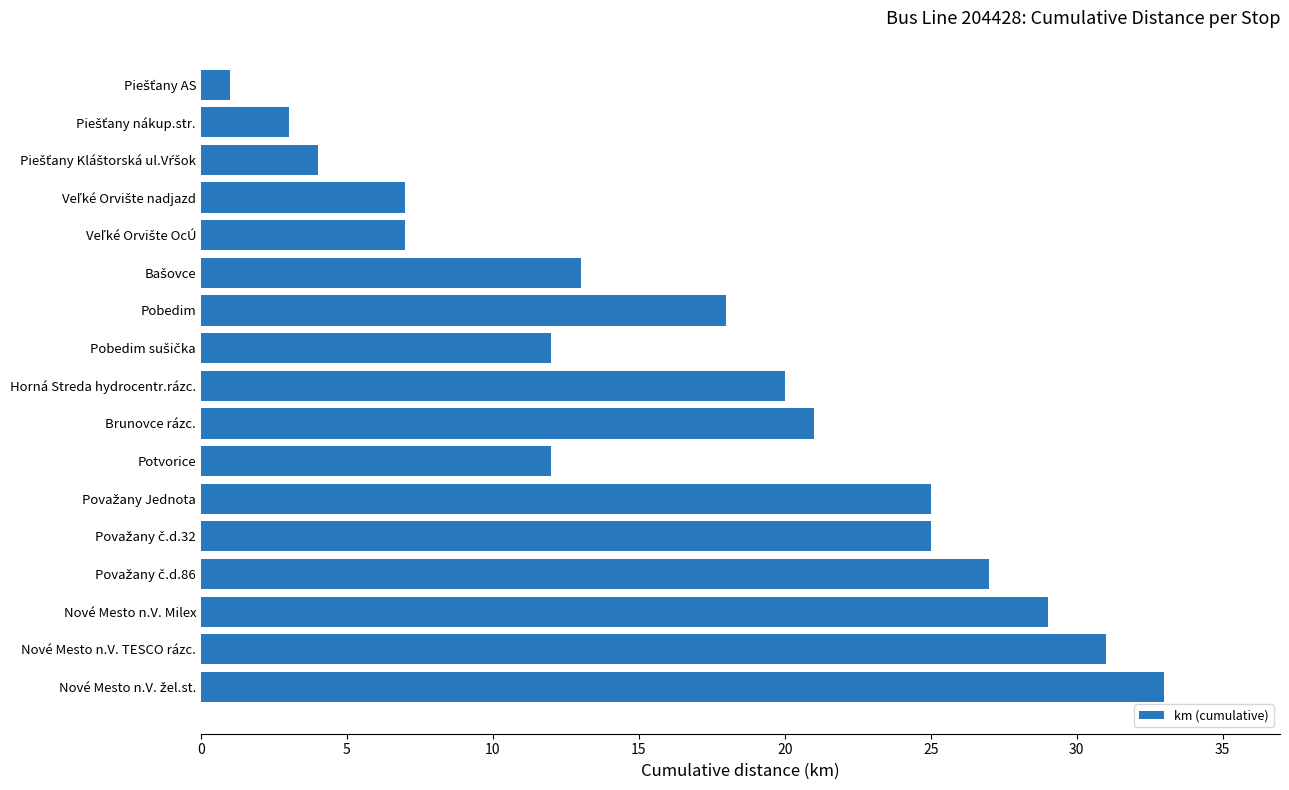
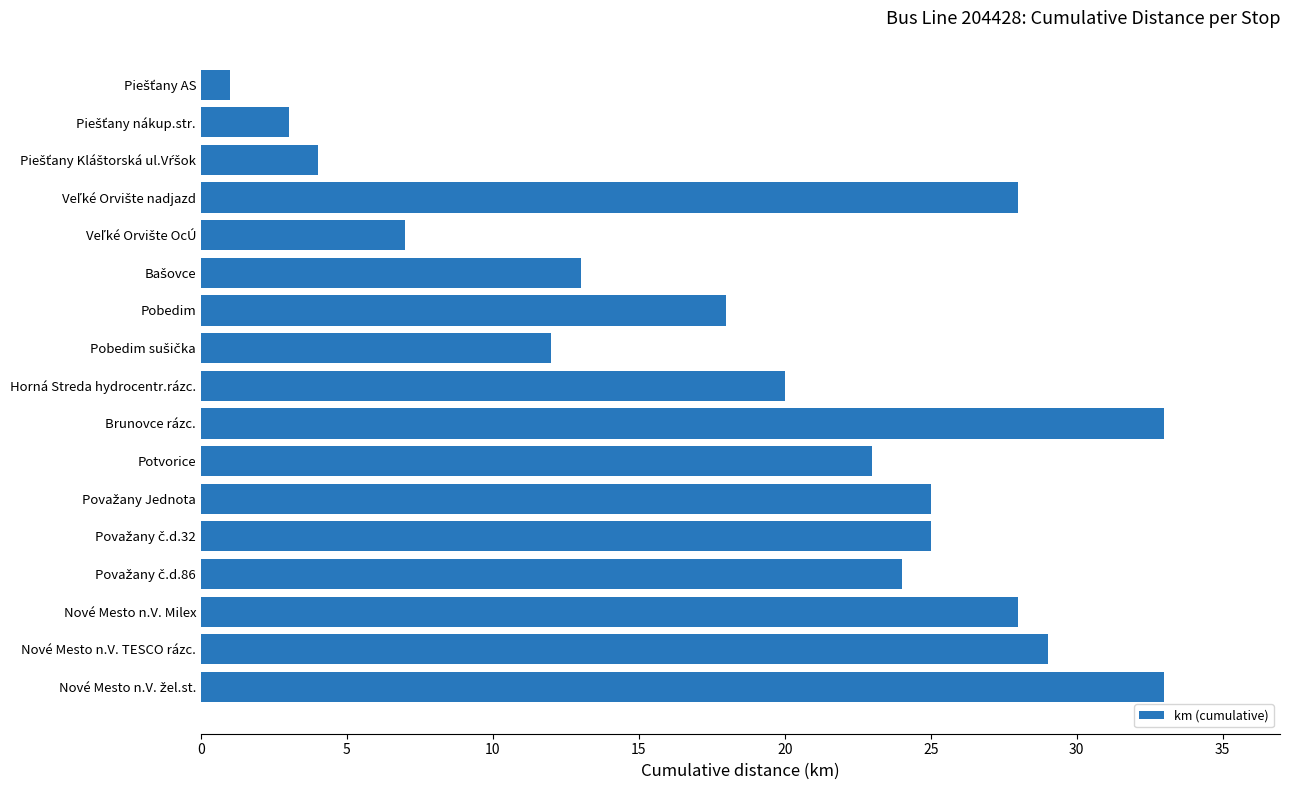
  {
    "Piešťany AS": 1,
    "Piešťany nákup.str.": 3,
    "Piešťany Kláštorská ul.Vŕšok": 4,
-   "Veľké Orvište nadjazd": 7,
+   "Veľké Orvište nadjazd": 28,
    "Veľké Orvište OcÚ": 7,
    "Bašovce": 13,
    "Pobedim": 18,
    "Pobedim sušička": 12,
    "Horná Streda hydrocentr.rázc.": 20,
-   "Brunovce rázc.": 21,
-   "Potvorice": 12,
+   "Brunovce rázc.": 33,
+   "Potvorice": 23,
    "Považany Jednota": 25,
    "Považany č.d.32": 25,
-   "Považany č.d.86": 27,
-   "Nové Mesto n.V. Milex": 29,
-   "Nové Mesto n.V. TESCO rázc.": 31,
+   "Považany č.d.86": 24,
+   "Nové Mesto n.V. Milex": 28,
+   "Nové Mesto n.V. TESCO rázc.": 29,
    "Nové Mesto n.V. žel.st.": 33
  }
